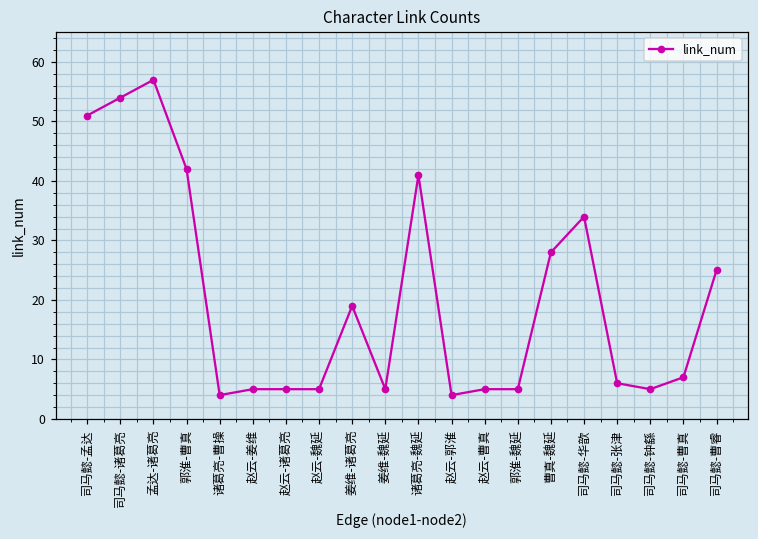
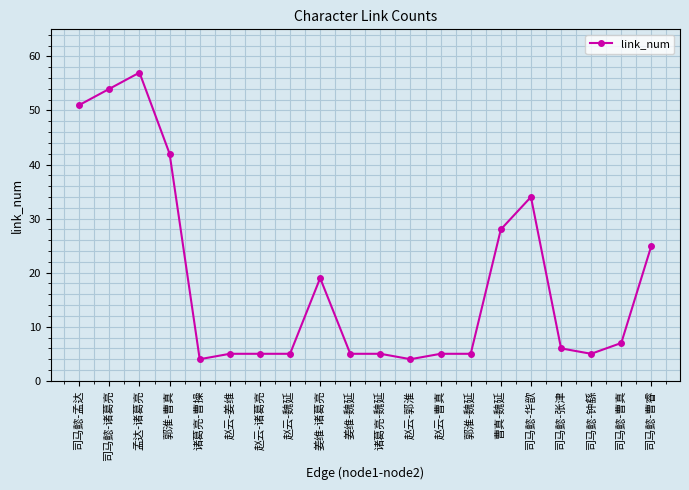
  {
    "司马懿-孟达": 51,
    "司马懿-诸葛亮": 54,
    "孟达-诸葛亮": 57,
    "郭淮-曹真": 42,
    "诸葛亮-曹操": 4,
    "赵云-姜维": 5,
    "赵云-诸葛亮": 5,
    "赵云-魏延": 5,
    "姜维-诸葛亮": 19,
    "姜维-魏延": 5,
-   "诸葛亮-魏延": 41,
+   "诸葛亮-魏延": 5,
    "赵云-郭淮": 4,
    "赵云-曹真": 5,
    "郭淮-魏延": 5,
    "曹真-魏延": 28,
    "司马懿-华歆": 34,
    "司马懿-张津": 6,
    "司马懿-钟繇": 5,
    "司马懿-曹真": 7,
    "司马懿-曹睿": 25
  }
